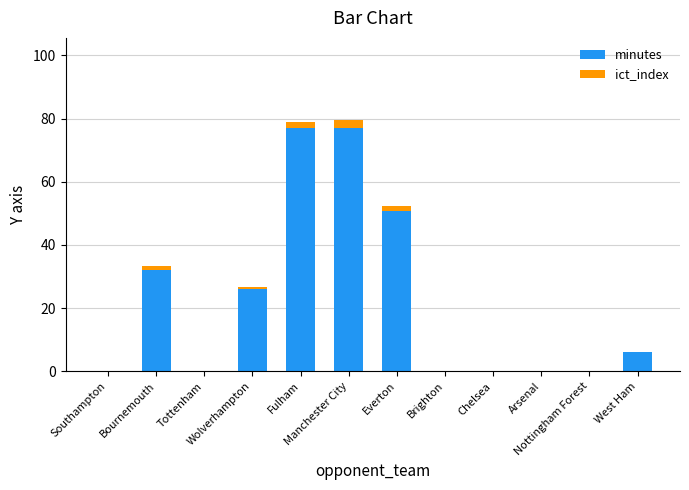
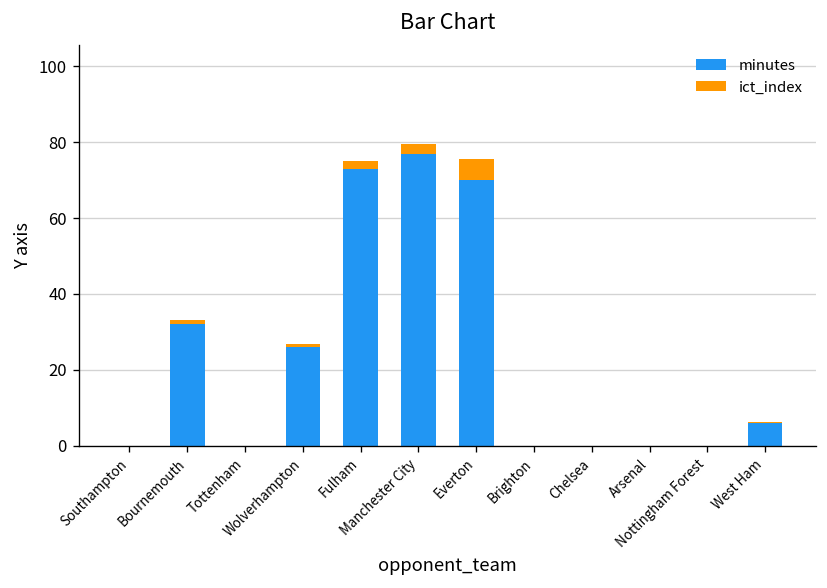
  {
    "minutes": {
      "Southampton": 0,
      "Bournemouth": 32,
      "Tottenham": 0,
      "Wolverhampton": 26,
-     "Fulham": 77,
+     "Fulham": 73,
      "Manchester City": 77,
-     "Everton": 51,
+     "Everton": 70,
      "Brighton": 0,
      "Chelsea": 0,
      "Arsenal": 0,
      "Nottingham Forest": 0,
      "West Ham": 6
    },
    "ict_index": {
      "Southampton": 0,
      "Bournemouth": 1,
      "Tottenham": 0,
      "Fulham": 2,
      "Manchester City": 3,
-     "Everton": 2,
+     "Everton": 6,
      "Brighton": 0,
      "Chelsea": 0,
      "Arsenal": 0,
      "Nottingham Forest": 0
    }
  }
